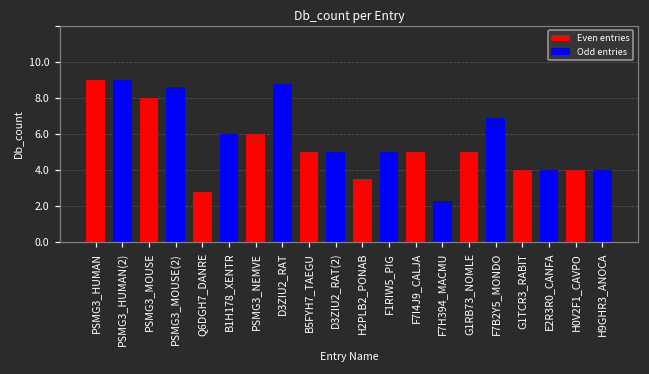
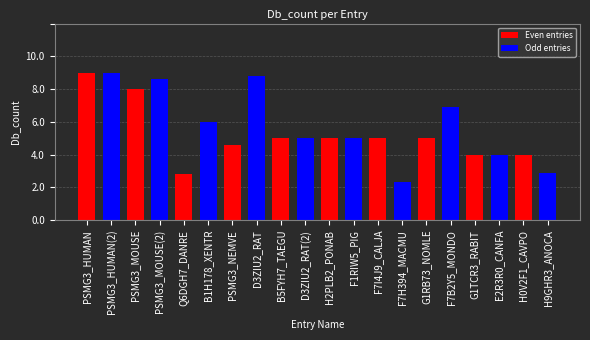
  {
    "Even entries": {
      "PSMG3_HUMAN": 9.0,
      "PSMG3_MOUSE": 8.0,
      "Q6DGH7_DANRE": 2.8,
-     "PSMG3_NEMVE": 6.0,
+     "PSMG3_NEMVE": 4.6,
      "B5FYH7_TAEGU": 5.0,
-     "H2PLB2_PONAB": 3.5,
+     "H2PLB2_PONAB": 5.0,
      "F7I4J9_CALJA": 5.0,
      "G1RB73_NOMLE": 5.0,
      "G1TCR3_RABIT": 4.0,
      "H0V2F1_CAVPO": 4.0
    },
    "Odd entries": {
      "PSMG3_HUMAN(2)": 9.0,
      "PSMG3_MOUSE(2)": 8.6,
      "B1H178_XENTR": 6.0,
      "D3ZIU2_RAT": 8.8,
      "D3ZIU2_RAT(2)": 5.0,
      "F1RIW5_PIG": 5.0,
      "F7H394_MACMU": 2.3,
      "F7B2Y5_MONDO": 6.9,
      "E2R3R0_CANFA": 4.0,
-     "H9GHR3_ANOCA": 4.0
+     "H9GHR3_ANOCA": 2.9
    }
  }
